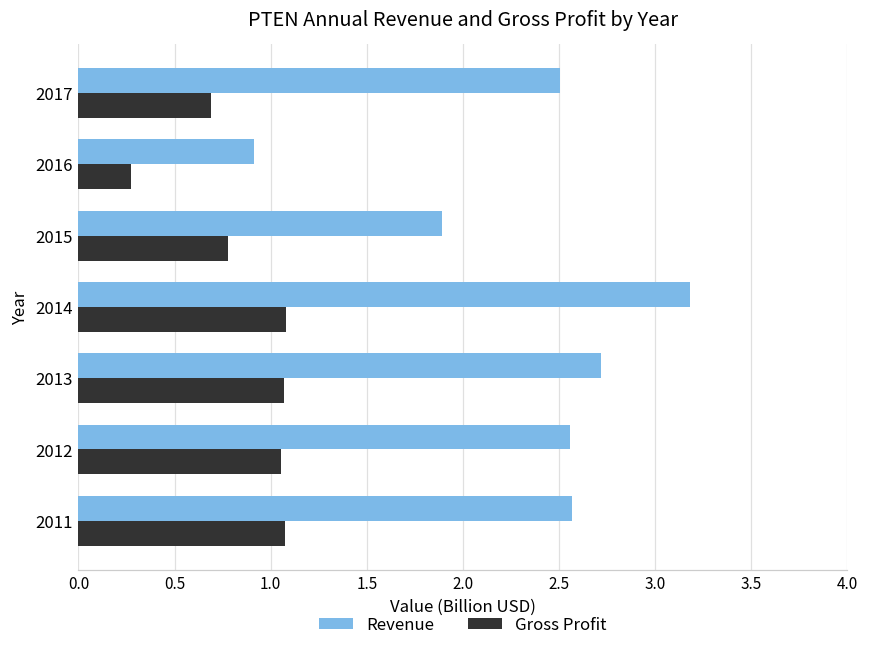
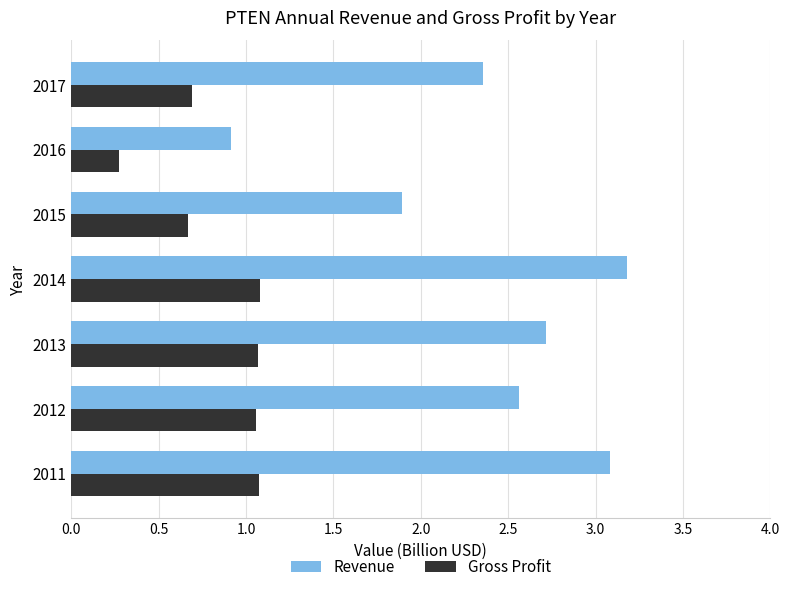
  {
    "Revenue": {
-     "2017": 2.50,
+     "2017": 2.36,
      "2016": 0.92,
      "2015": 1.89,
      "2014": 3.18,
      "2013": 2.72,
      "2012": 2.56,
-     "2011": 2.57
+     "2011": 3.08
    },
    "Gross Profit": {
      "2017": 0.69,
      "2016": 0.28,
-     "2015": 0.78,
+     "2015": 0.67,
      "2014": 1.08,
      "2013": 1.07,
      "2012": 1.06,
      "2011": 1.07
    }
  }
